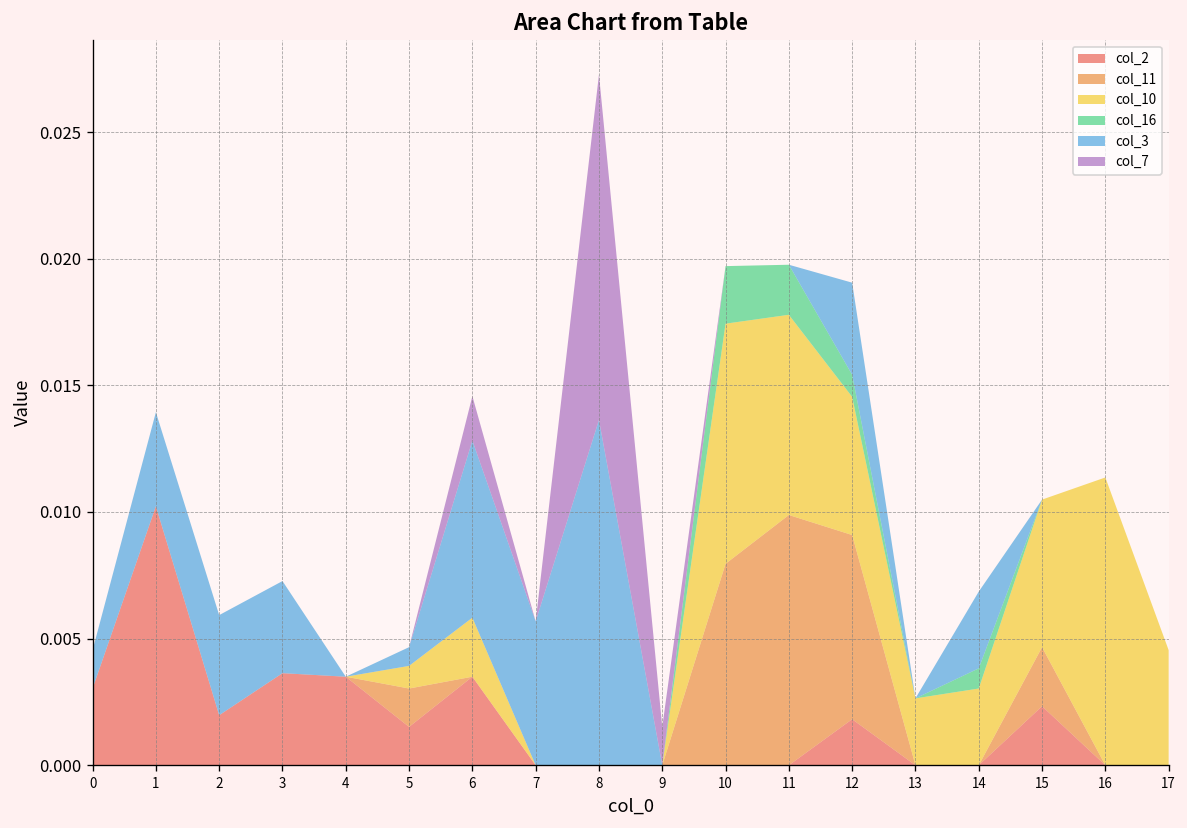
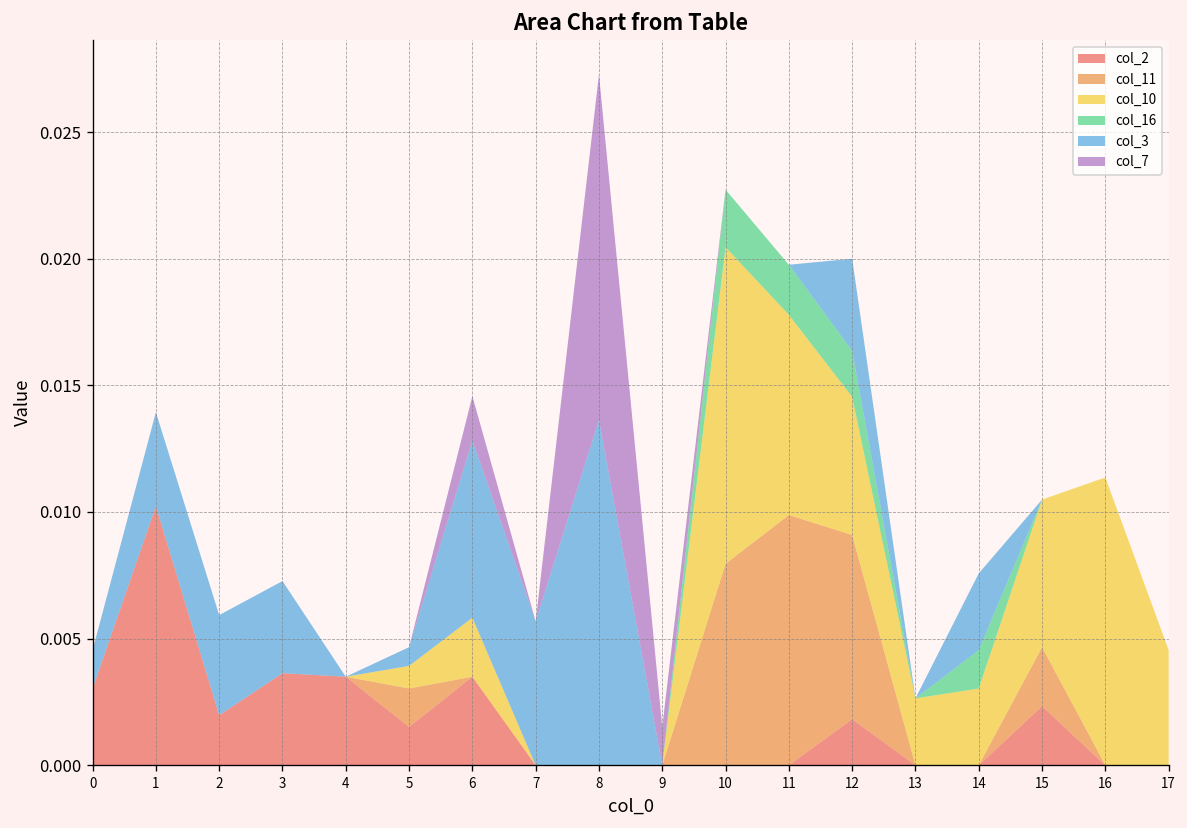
  {
    "col_10": {
-     "10": 0.0095,
+     "10": 0.0125,
      "11": 0.0079,
      "12": 0.0055,
      "14": 0.0030
    },
    "col_16": {
-     "12": 0.0009,
-     "14": 0.0008
+     "12": 0.0018,
+     "14": 0.0015
    },
    "col_3": {
      "6": 0.0070,
      "8": 0.0136
    },
    "col_7": {
      "6": 0.0018,
      "8": 0.0136,
      "9": 0.0015
    }
  }
